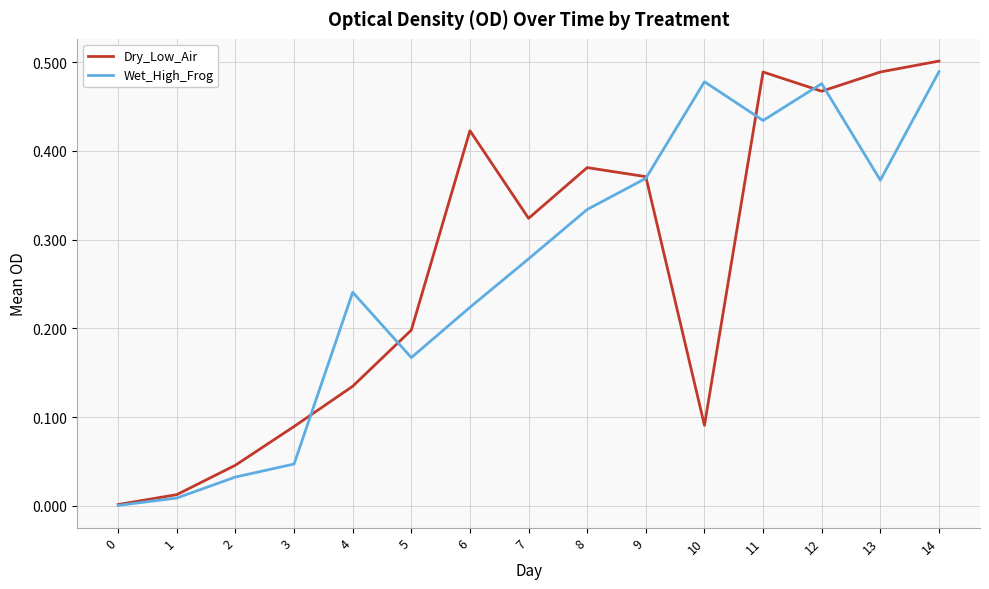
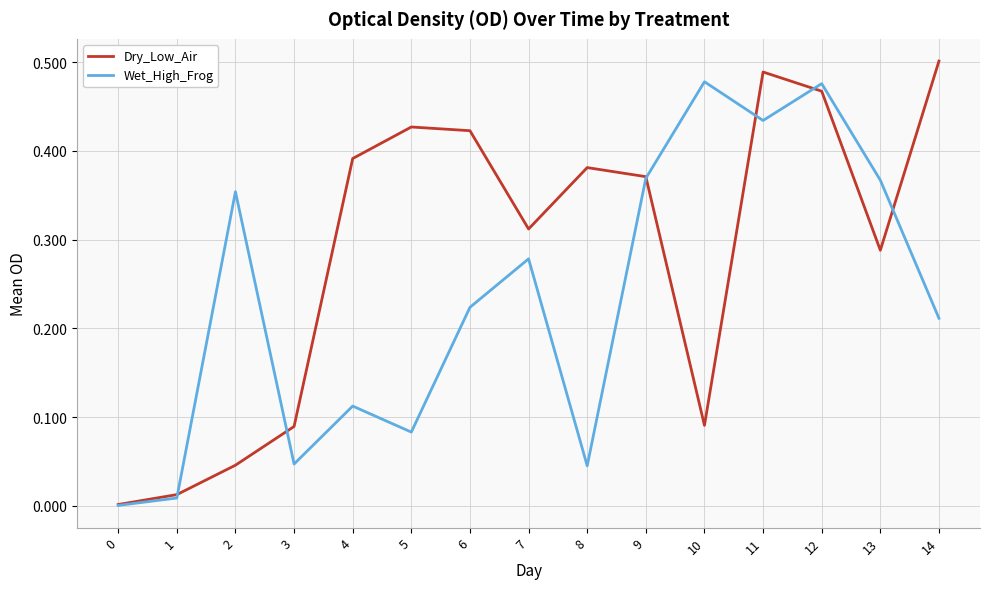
  {
    "Dry_Low_Air": {
      "1": 0.01,
      "2": 0.05,
      "3": 0.09,
-     "4": 0.13,
-     "5": 0.20,
+     "4": 0.39,
+     "5": 0.43,
      "6": 0.42,
-     "7": 0.32,
+     "7": 0.31,
      "8": 0.38,
      "10": 0.09,
      "11": 0.49,
      "12": 0.47,
-     "13": 0.49,
+     "13": 0.29,
      "14": 0.50
    },
    "Wet_High_Frog": {
      "1": 0.01,
-     "2": 0.03,
+     "2": 0.35,
      "3": 0.05,
-     "4": 0.24,
-     "5": 0.17,
+     "4": 0.11,
+     "5": 0.08,
      "6": 0.22,
      "7": 0.28,
-     "8": 0.33,
+     "8": 0.05,
      "10": 0.48,
      "11": 0.43,
      "12": 0.48,
      "13": 0.37,
-     "14": 0.49
+     "14": 0.21
    }
  }
